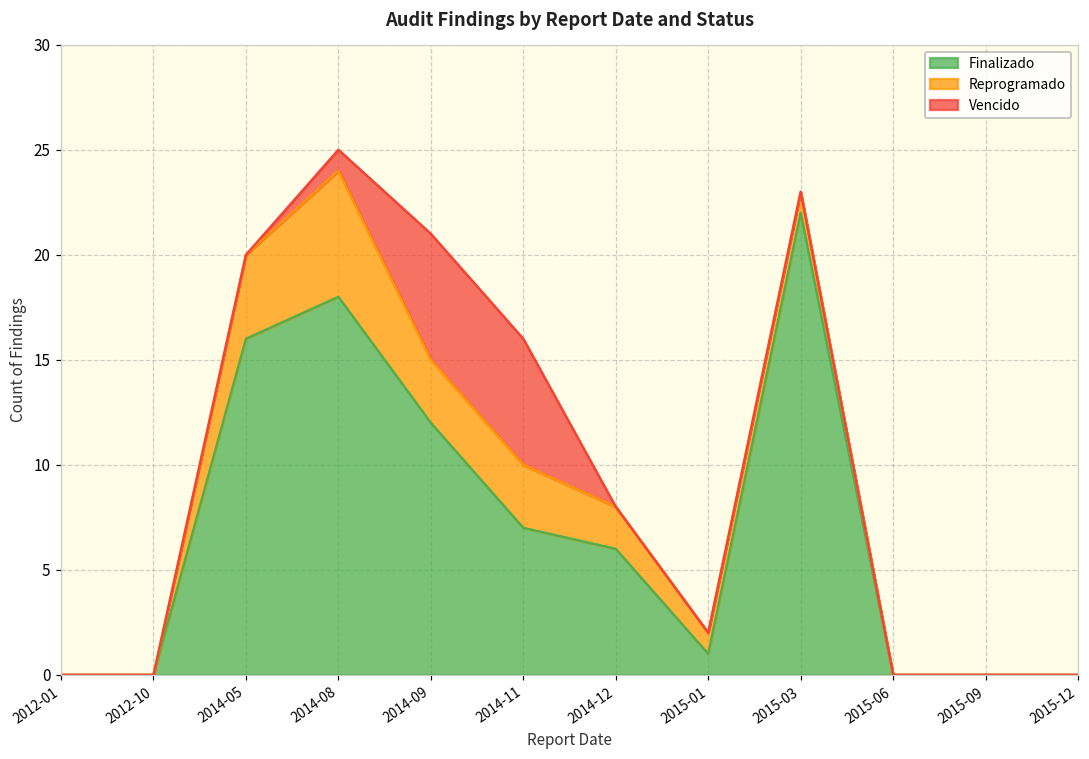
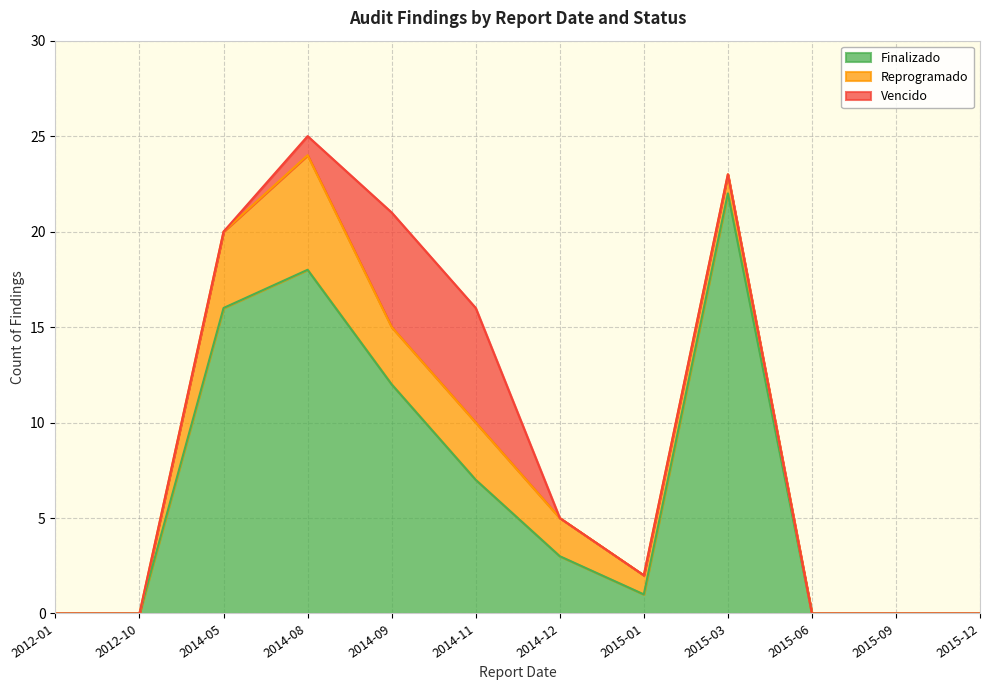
  {
    "Finalizado": {
      "2014-05": 16,
      "2014-08": 18,
      "2014-09": 12,
      "2014-11": 7,
-     "2014-12": 6,
+     "2014-12": 3,
      "2015-01": 1,
      "2015-03": 22
    },
    "Reprogramado": {
      "2014-08": 6,
      "2014-09": 3,
      "2014-11": 3
    },
    "Vencido": {
      "2014-08": 1,
      "2014-09": 6,
      "2014-11": 6
    }
  }
